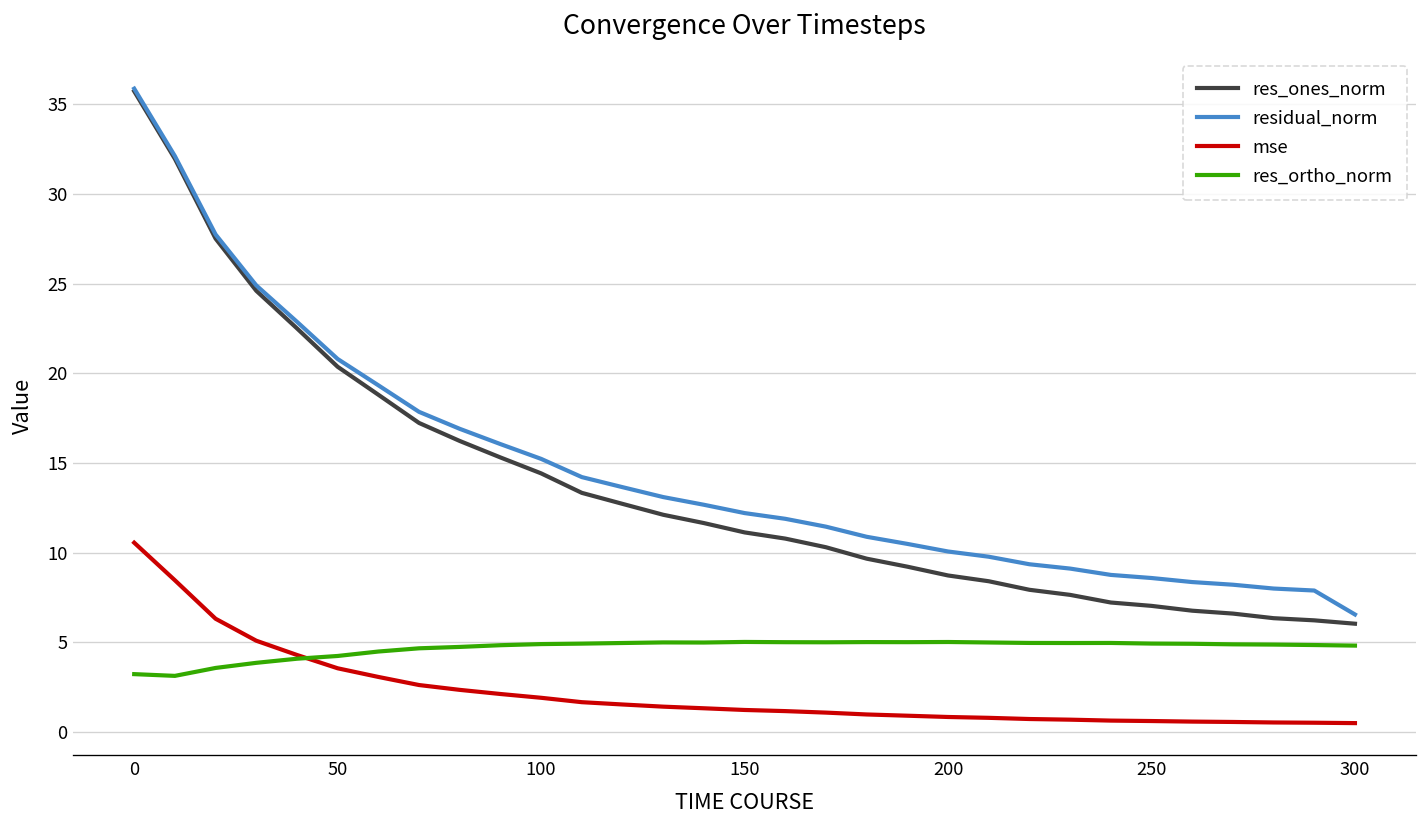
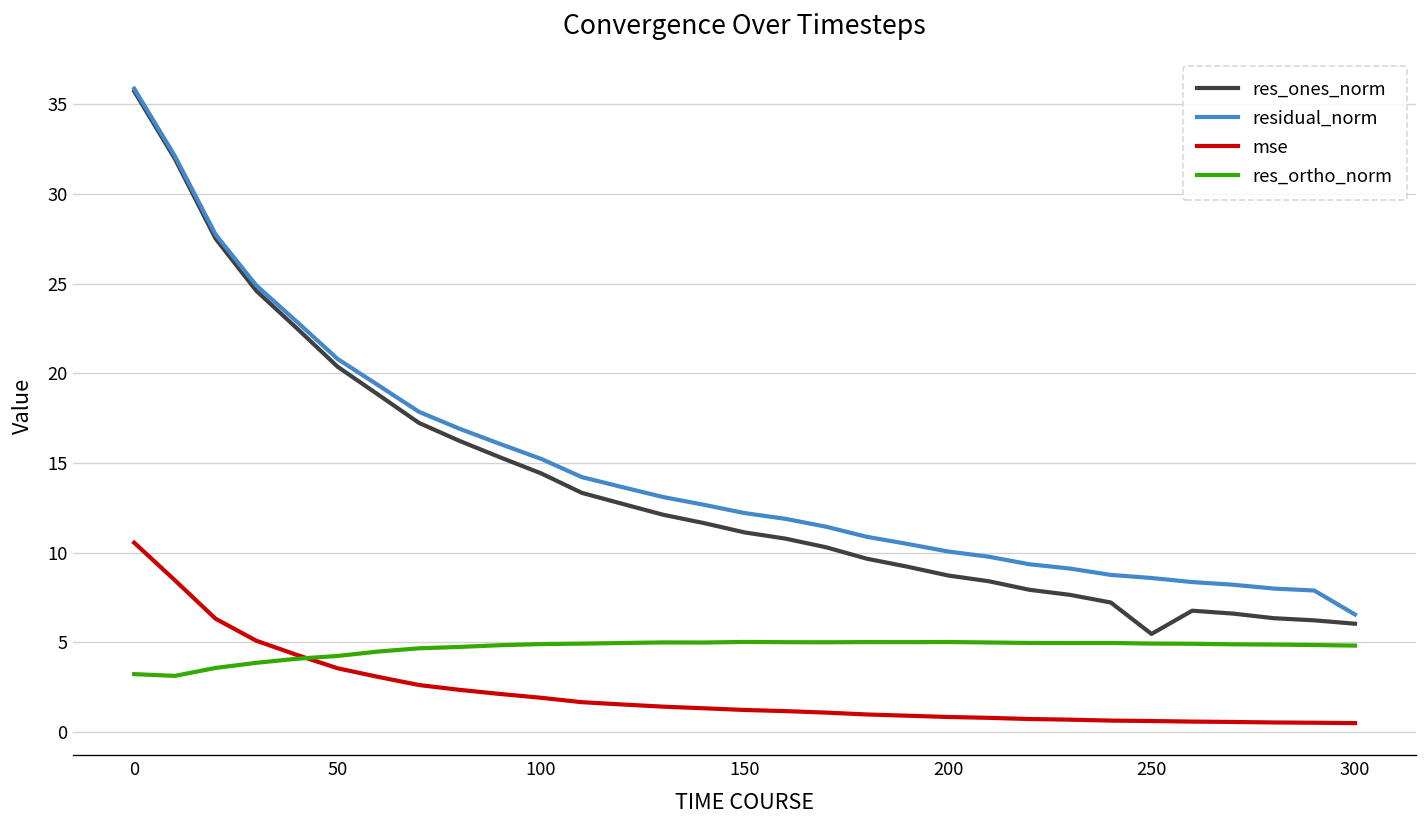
  {
    "res_ones_norm": {
      "50": 20.4,
      "100": 14.4,
      "150": 11.1,
      "200": 8.7,
-     "250": 7.0,
+     "250": 5.5,
      "300": 6.0
    },
    "residual_norm": {
      "50": 20.8,
      "100": 15.2,
      "150": 12.2,
      "200": 10.1,
      "250": 8.6,
      "300": 6.5
    },
    "mse": {
      "0": 10.6,
      "50": 3.5,
      "100": 1.9,
      "150": 1.2,
      "200": 0.8,
      "250": 0.6,
      "300": 0.5
    },
    "res_ortho_norm": {
      "0": 3.2,
      "50": 4.2,
      "100": 4.9,
      "150": 5.0,
      "200": 5.0,
      "250": 4.9,
      "300": 4.8
    }
  }
